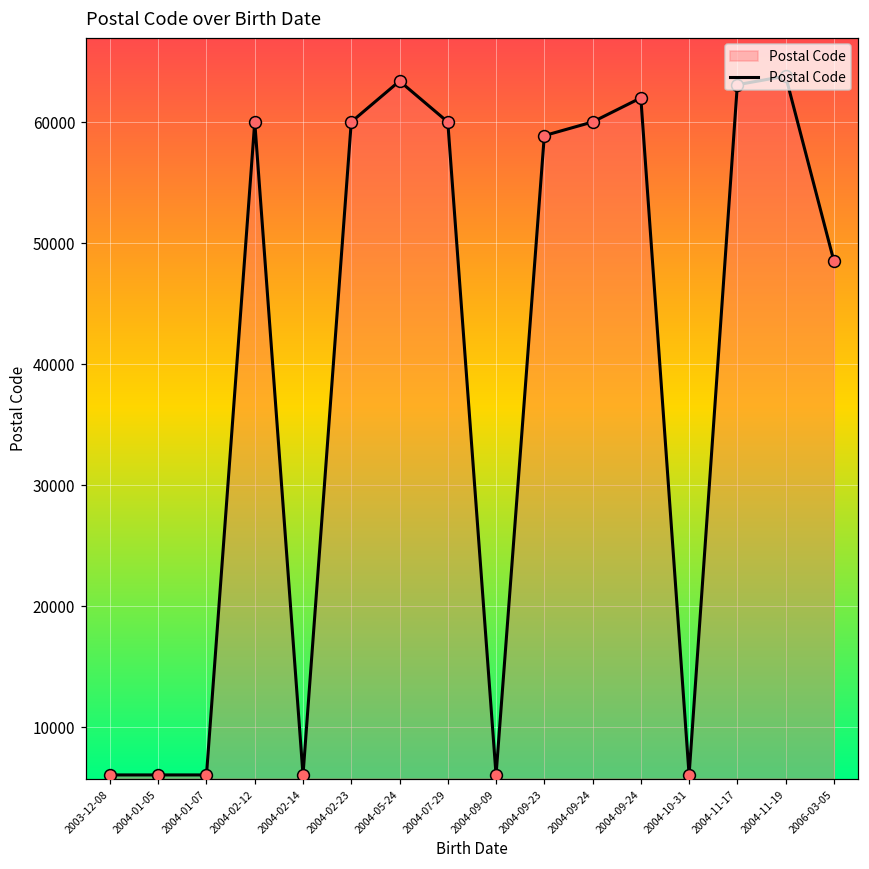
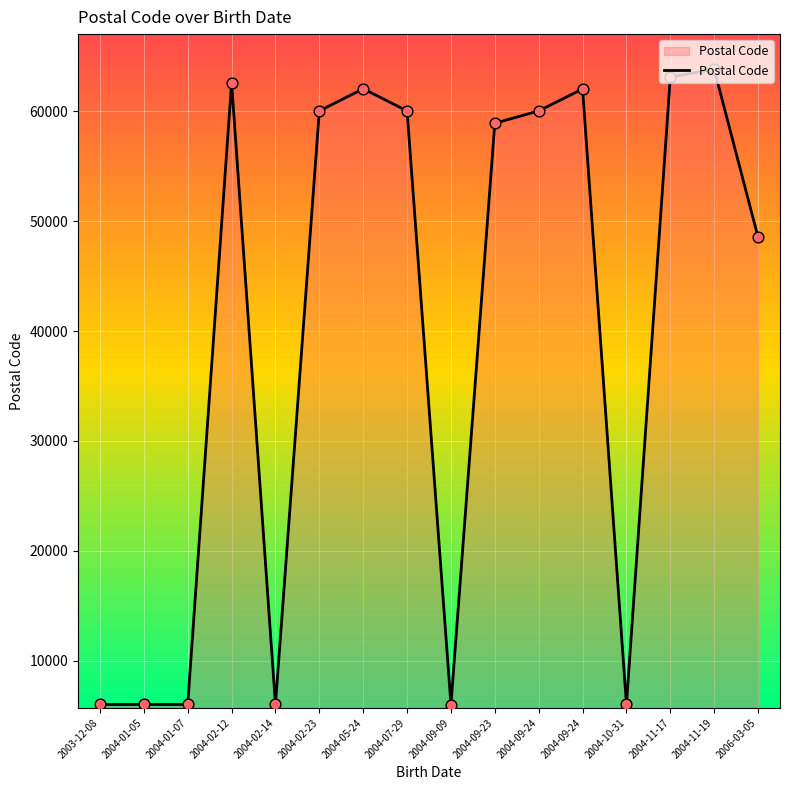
  {
    "2003-12-08": 6000,
    "2004-01-05": 6000,
    "2004-01-07": 6000,
-   "2004-02-12": 60000,
+   "2004-02-12": 62600,
    "2004-02-14": 6000,
    "2004-02-23": 60000,
-   "2004-05-24": 63400,
+   "2004-05-24": 62000,
    "2004-07-29": 60000,
    "2004-09-09": 6000,
    "2004-09-23": 58900,
    "2004-10-31": 6000,
    "2006-03-05": 48500
  }
